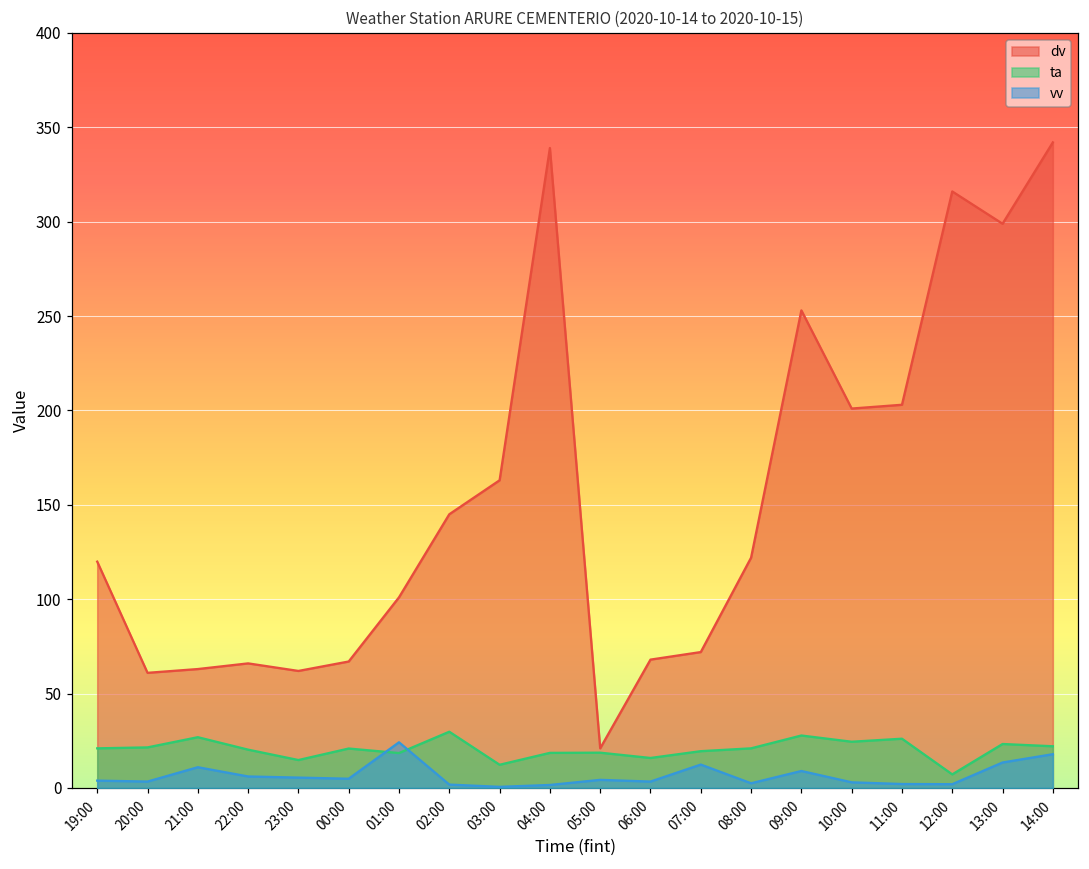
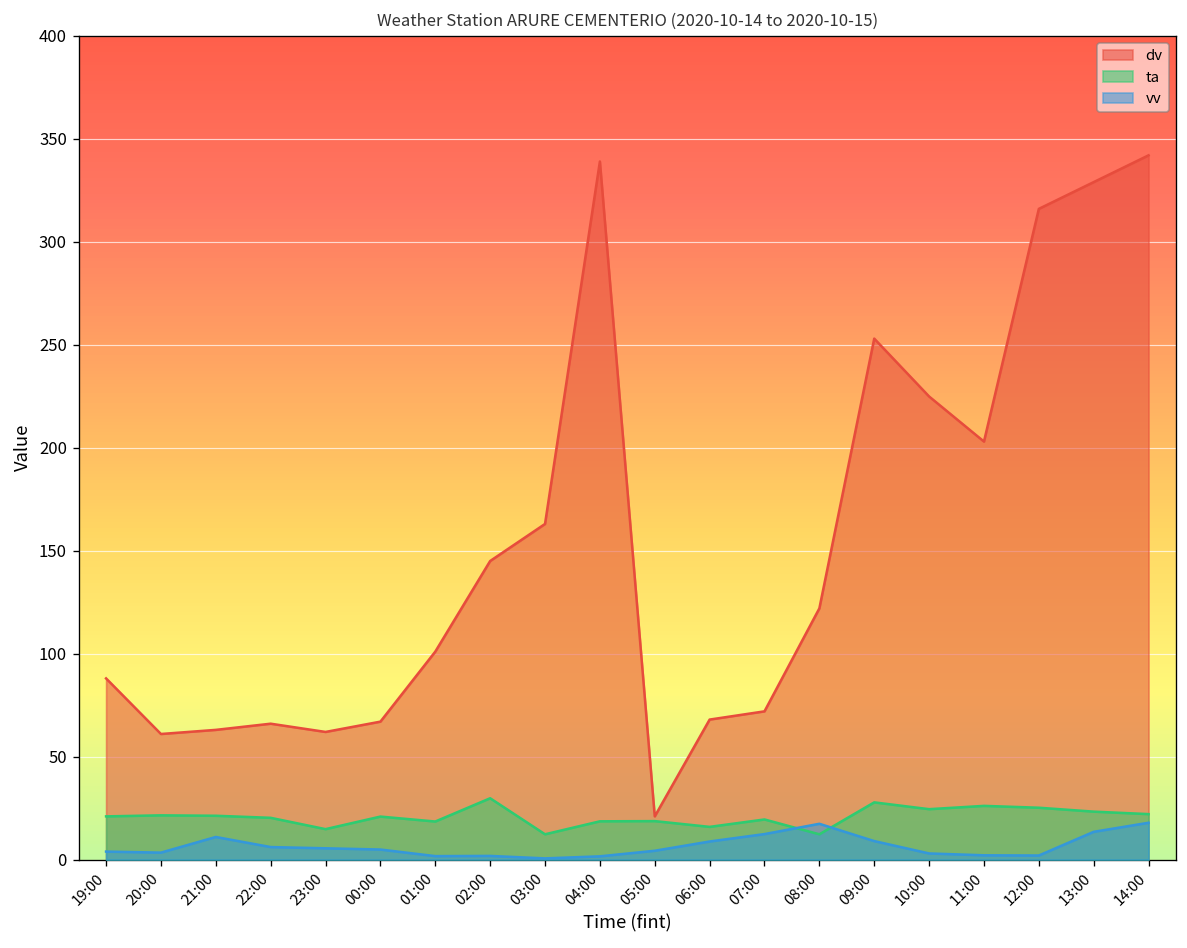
  {
    "dv": {
-     "19:00": 120,
+     "19:00": 88,
      "20:00": 61,
      "21:00": 63,
      "22:00": 66,
      "23:00": 62,
      "00:00": 67,
      "01:00": 101,
      "02:00": 145,
      "03:00": 163,
      "04:00": 339,
      "05:00": 21,
      "06:00": 68,
      "07:00": 72,
      "08:00": 122,
      "09:00": 253,
-     "10:00": 201,
+     "10:00": 225,
      "11:00": 203,
      "12:00": 316,
-     "13:00": 299,
+     "13:00": 329,
      "14:00": 342
    },
    "ta": {
      "19:00": 21,
      "20:00": 22,
-     "21:00": 27,
+     "21:00": 21,
      "22:00": 20,
      "23:00": 15,
      "00:00": 21,
      "01:00": 19,
      "02:00": 30,
      "03:00": 12,
      "04:00": 19,
      "05:00": 19,
      "06:00": 16,
      "07:00": 20,
-     "08:00": 21,
+     "08:00": 12,
      "09:00": 28,
      "10:00": 25,
      "11:00": 26,
-     "12:00": 7,
+     "12:00": 25,
      "13:00": 23,
      "14:00": 22
    },
    "vv": {
      "19:00": 4,
      "20:00": 3,
      "21:00": 11,
      "22:00": 6,
      "23:00": 6,
      "00:00": 5,
-     "01:00": 24,
+     "01:00": 2,
      "02:00": 2,
      "03:00": 1,
      "04:00": 2,
      "05:00": 4,
-     "06:00": 3,
+     "06:00": 9,
      "07:00": 12,
-     "08:00": 3,
+     "08:00": 17,
      "09:00": 9,
      "10:00": 3,
      "11:00": 2,
      "12:00": 2,
      "13:00": 14,
      "14:00": 18
    }
  }
